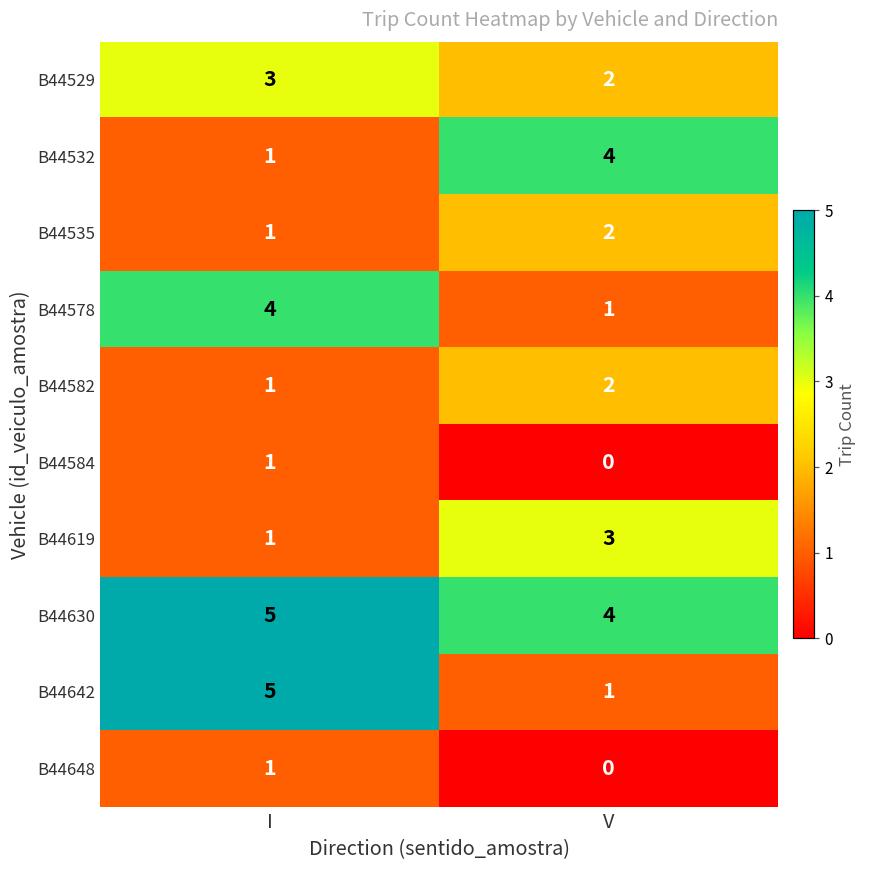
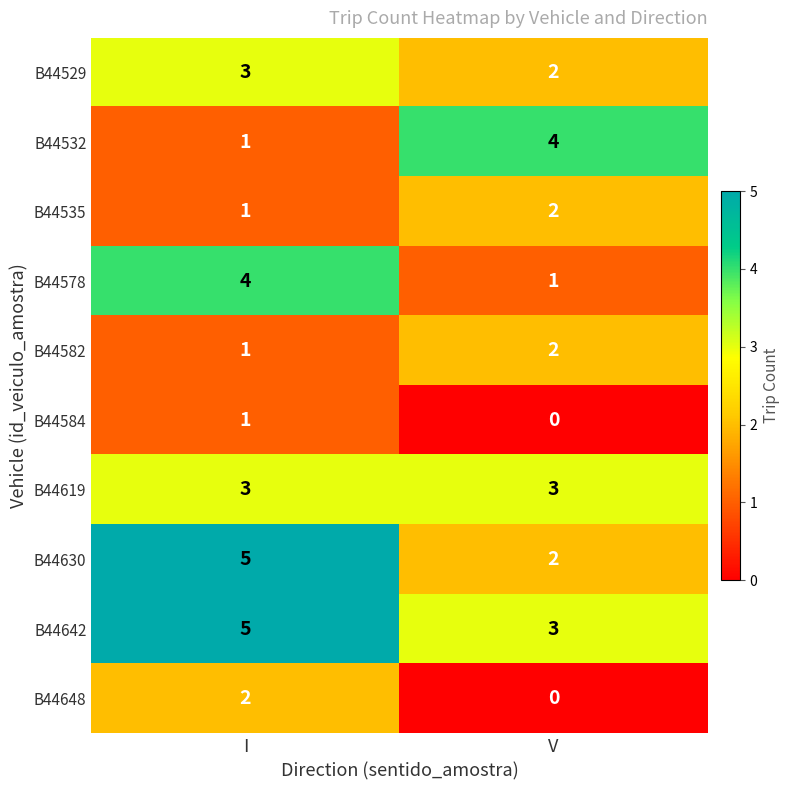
  {
    "B44529": {
      "I": 3,
      "V": 2
    },
    "B44532": {
      "I": 1,
      "V": 4
    },
    "B44535": {
      "I": 1,
      "V": 2
    },
    "B44578": {
      "I": 4,
      "V": 1
    },
    "B44582": {
      "I": 1,
      "V": 2
    },
    "B44584": {
      "I": 1,
      "V": 0
    },
    "B44619": {
-     "I": 1,
+     "I": 3,
      "V": 3
    },
    "B44630": {
      "I": 5,
-     "V": 4
+     "V": 2
    },
    "B44642": {
      "I": 5,
-     "V": 1
+     "V": 3
    },
    "B44648": {
-     "I": 1,
+     "I": 2,
      "V": 0
    }
  }
